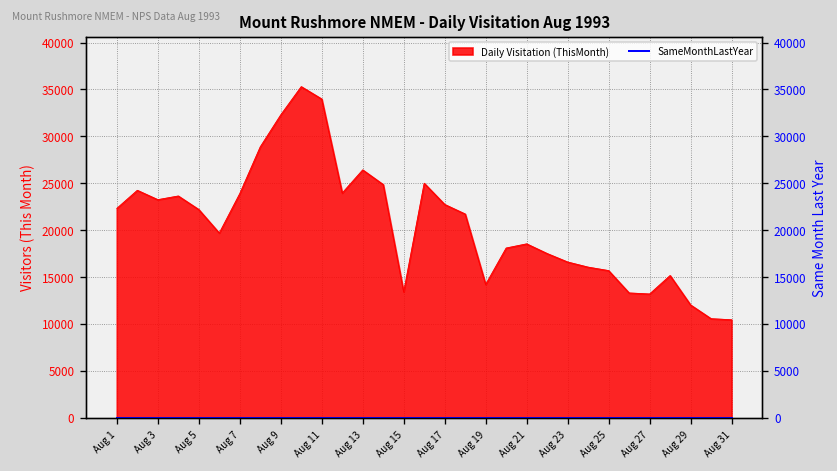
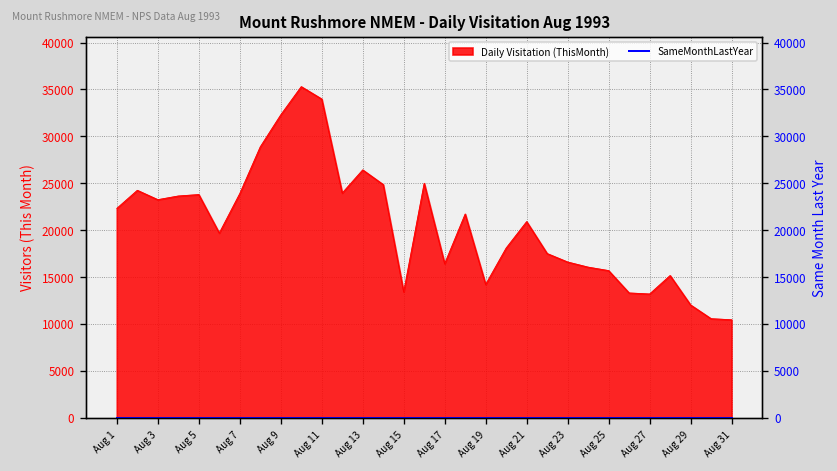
  {
    "Daily Visitation (ThisMonth)": {
      "Aug 1": 22000,
      "Aug 3": 23000,
-     "Aug 5": 22000,
+     "Aug 5": 24000,
      "Aug 7": 24000,
      "Aug 9": 32000,
      "Aug 11": 34000,
      "Aug 13": 26000,
      "Aug 15": 13000,
-     "Aug 17": 23000,
+     "Aug 17": 16000,
      "Aug 19": 14000,
-     "Aug 21": 19000,
+     "Aug 21": 21000,
      "Aug 23": 17000,
      "Aug 25": 16000,
      "Aug 27": 13000,
      "Aug 29": 12000,
      "Aug 31": 10000
    },
    "SameMonthLastYear": {
      "Aug 1": 0,
      "Aug 3": 0,
      "Aug 5": 0,
      "Aug 7": 0,
      "Aug 9": 0,
      "Aug 11": 0,
      "Aug 13": 0,
      "Aug 15": 0,
      "Aug 17": 0,
      "Aug 19": 0,
      "Aug 21": 0,
      "Aug 23": 0,
      "Aug 25": 0,
      "Aug 27": 0,
      "Aug 29": 0,
      "Aug 31": 0
    }
  }
